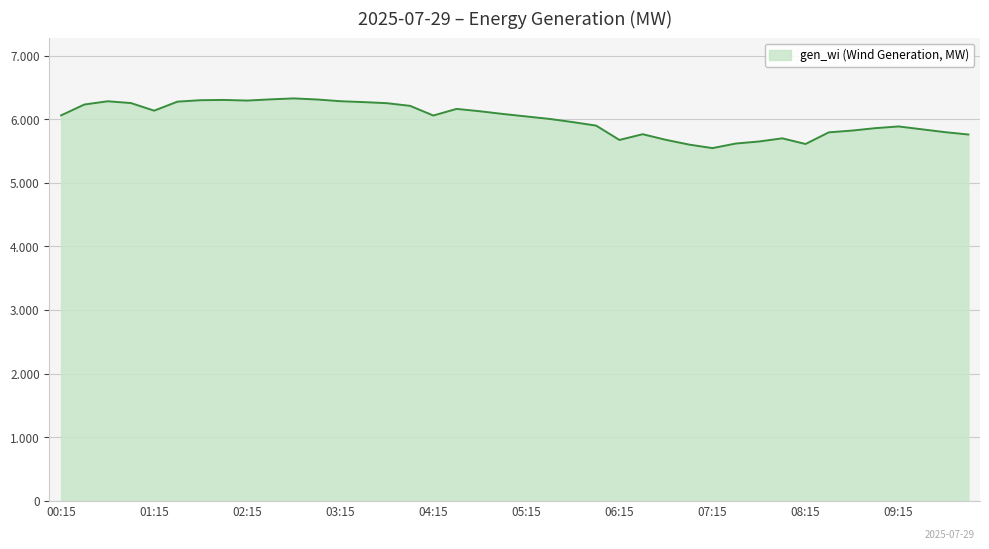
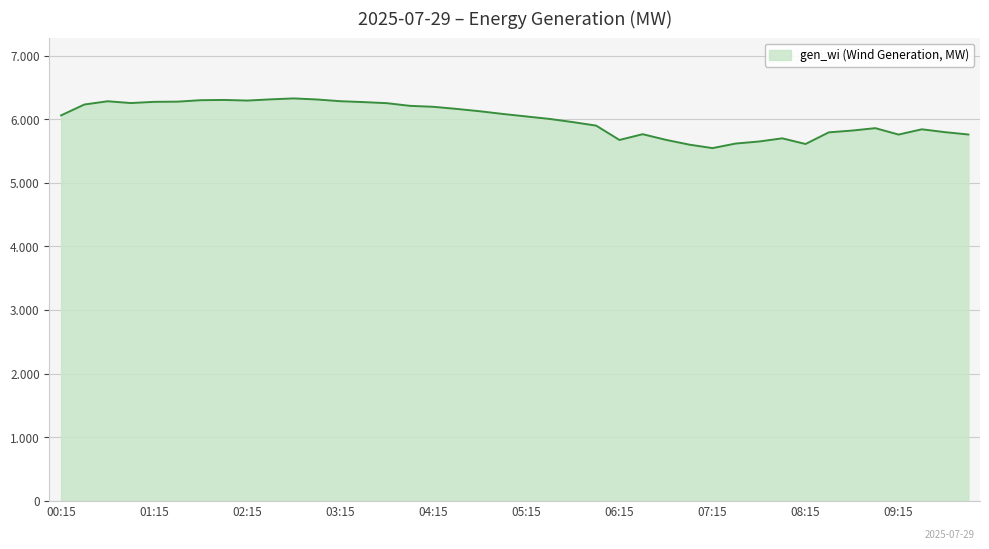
  {
    "00:15": 6.1,
-   "01:15": 6.1,
+   "01:15": 6.3,
    "02:15": 6.3,
    "03:15": 6.3,
-   "04:15": 6.1,
+   "04:15": 6.2,
    "05:15": 6.0,
    "06:15": 5.7,
    "07:15": 5.5,
    "08:15": 5.6,
-   "09:15": 5.9
+   "09:15": 5.8
  }
